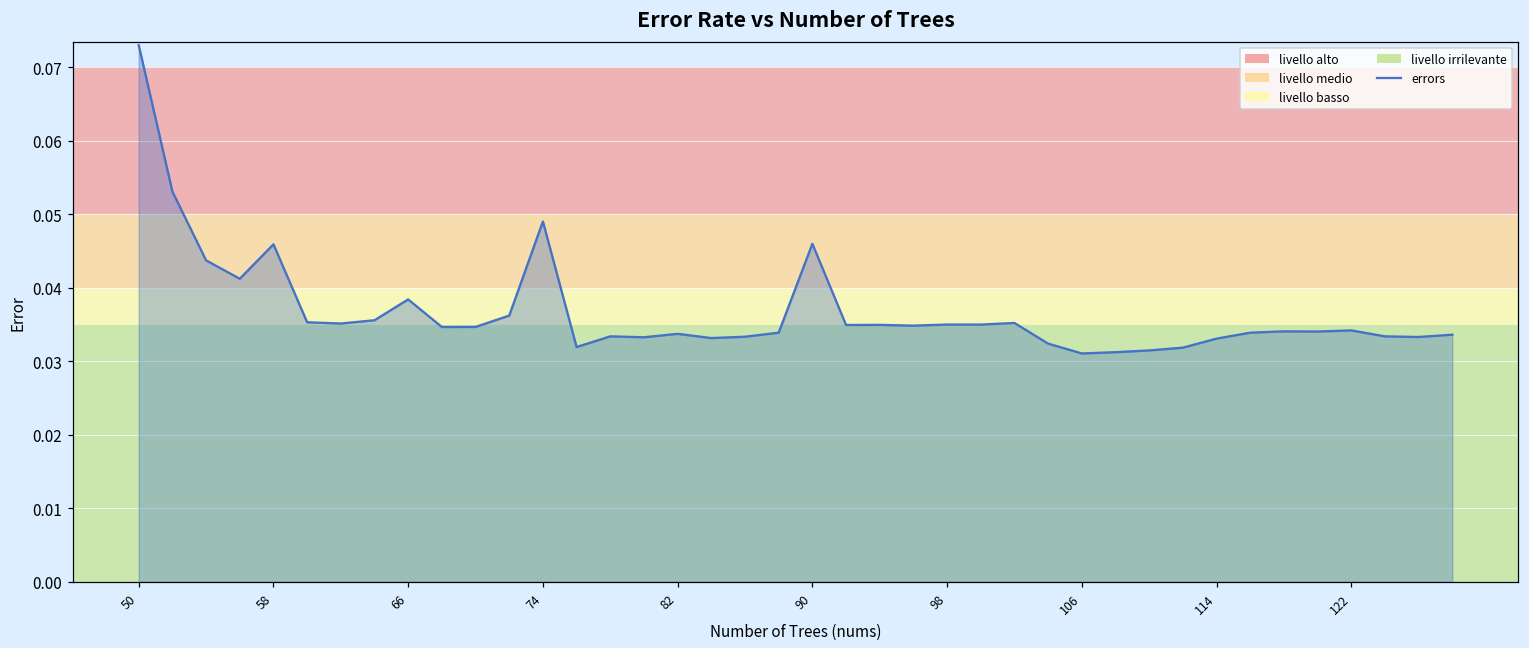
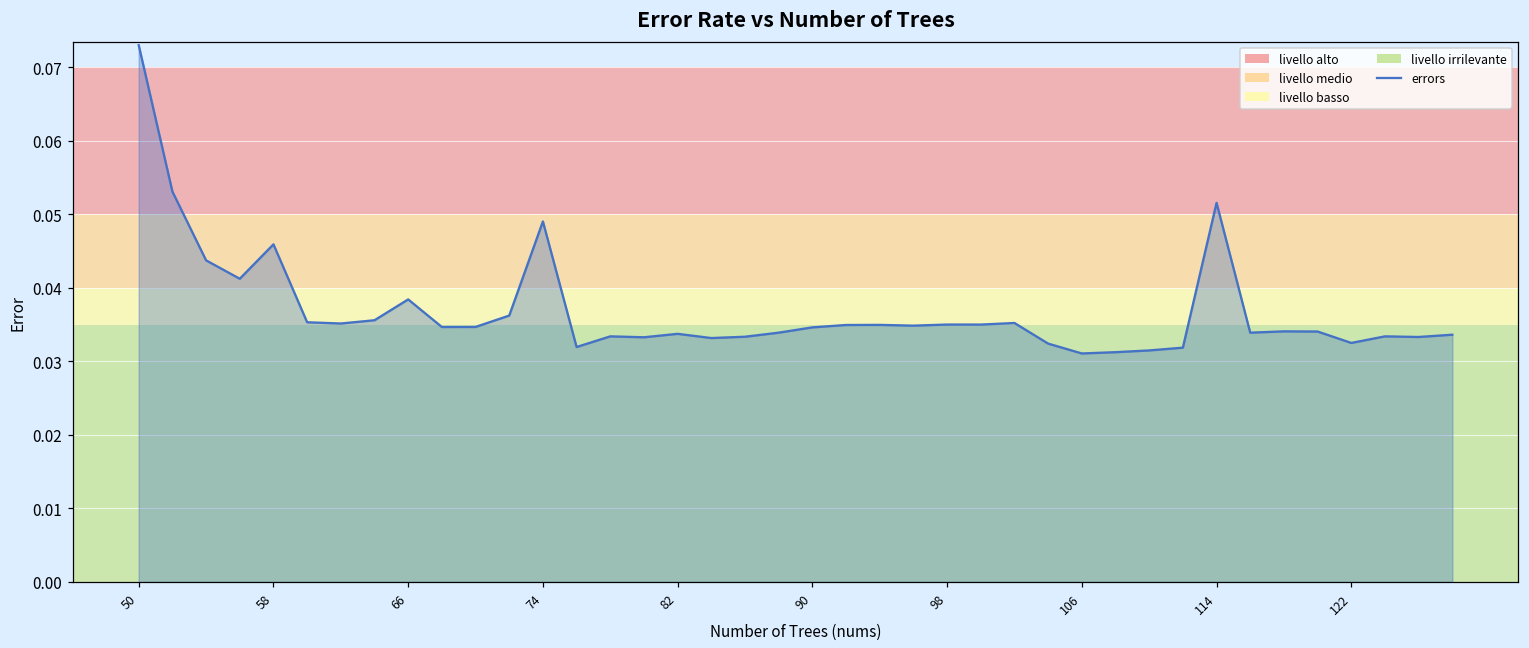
  {
    "50": 0.073,
    "58": 0.046,
    "66": 0.038,
    "74": 0.049,
    "82": 0.034,
-   "90": 0.046,
+   "90": 0.035,
    "98": 0.035,
    "106": 0.031,
-   "114": 0.033,
-   "122": 0.034
+   "114": 0.052,
+   "122": 0.033
  }
